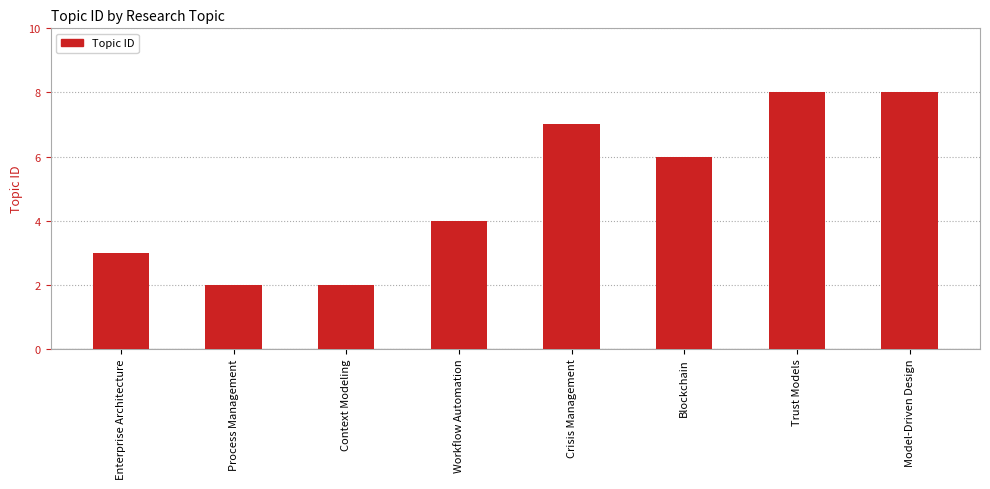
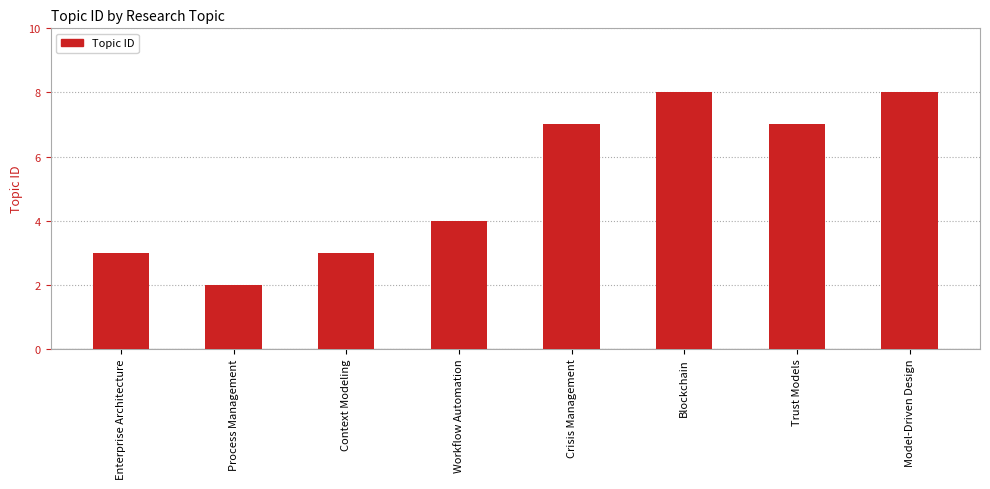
  {
    "Enterprise Architecture": 3,
    "Process Management": 2,
-   "Context Modeling": 2,
+   "Context Modeling": 3,
    "Workflow Automation": 4,
    "Crisis Management": 7,
-   "Blockchain": 6,
-   "Trust Models": 8,
+   "Blockchain": 8,
+   "Trust Models": 7,
    "Model-Driven Design": 8
  }
